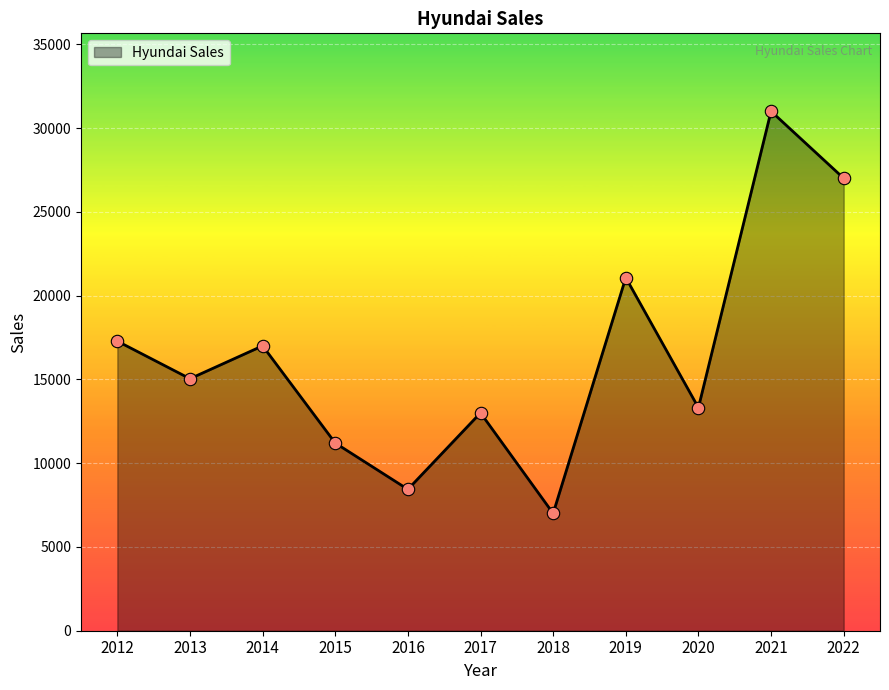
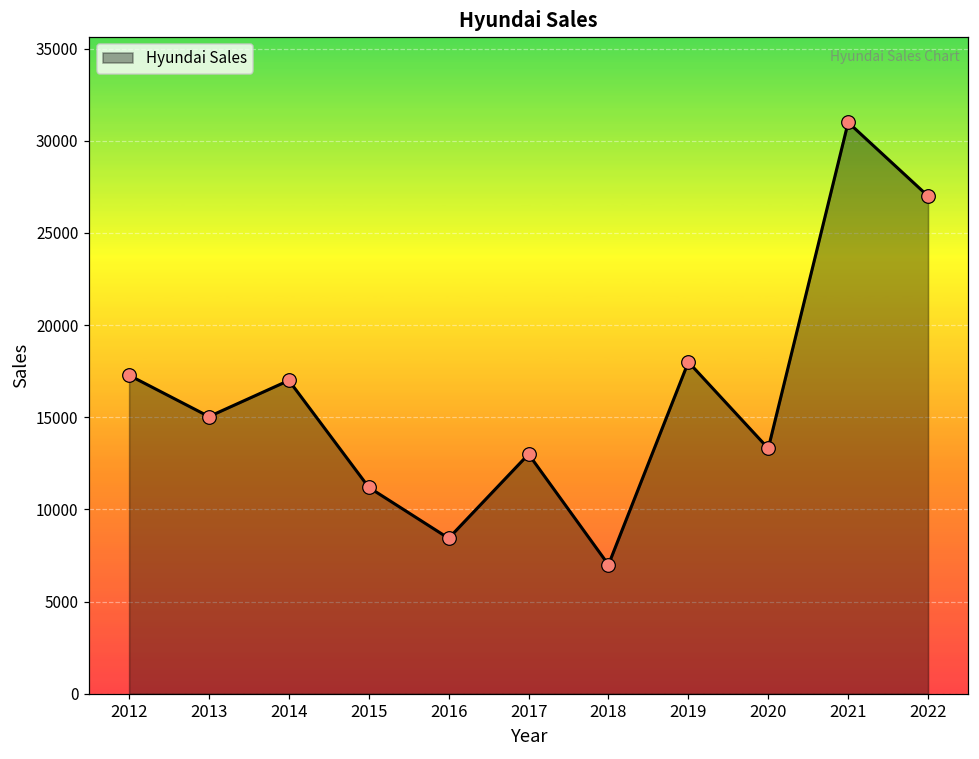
  {
    "2012": 17300,
    "2013": 15000,
    "2014": 17000,
    "2015": 11200,
    "2016": 8400,
    "2017": 13000,
    "2018": 7000,
-   "2019": 21100,
+   "2019": 18000,
    "2020": 13300,
    "2021": 31000,
    "2022": 27000
  }
